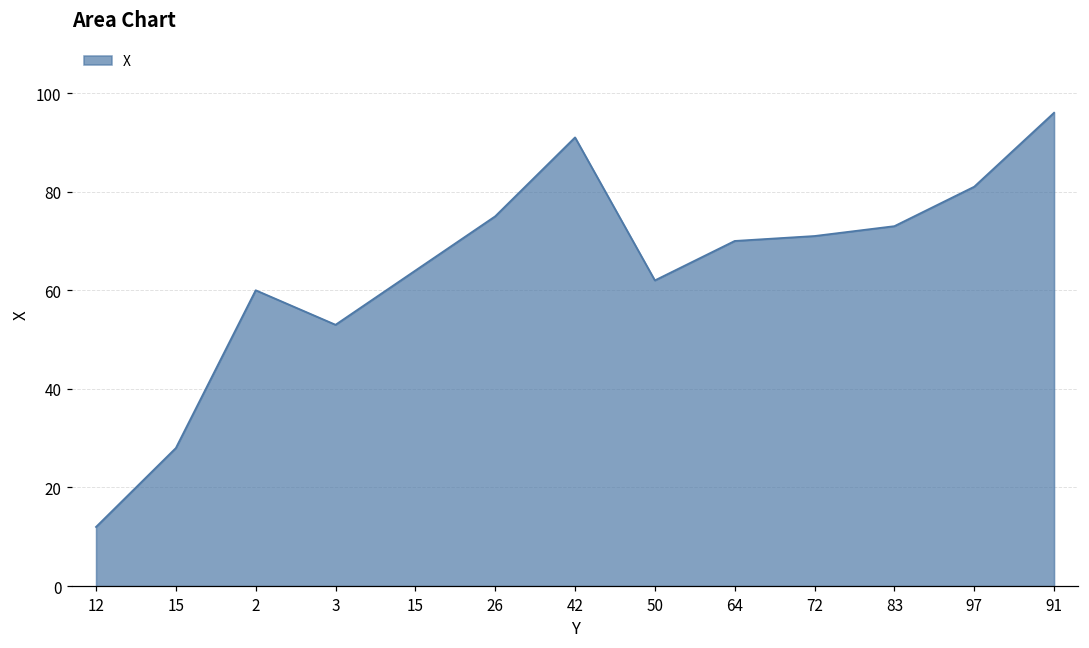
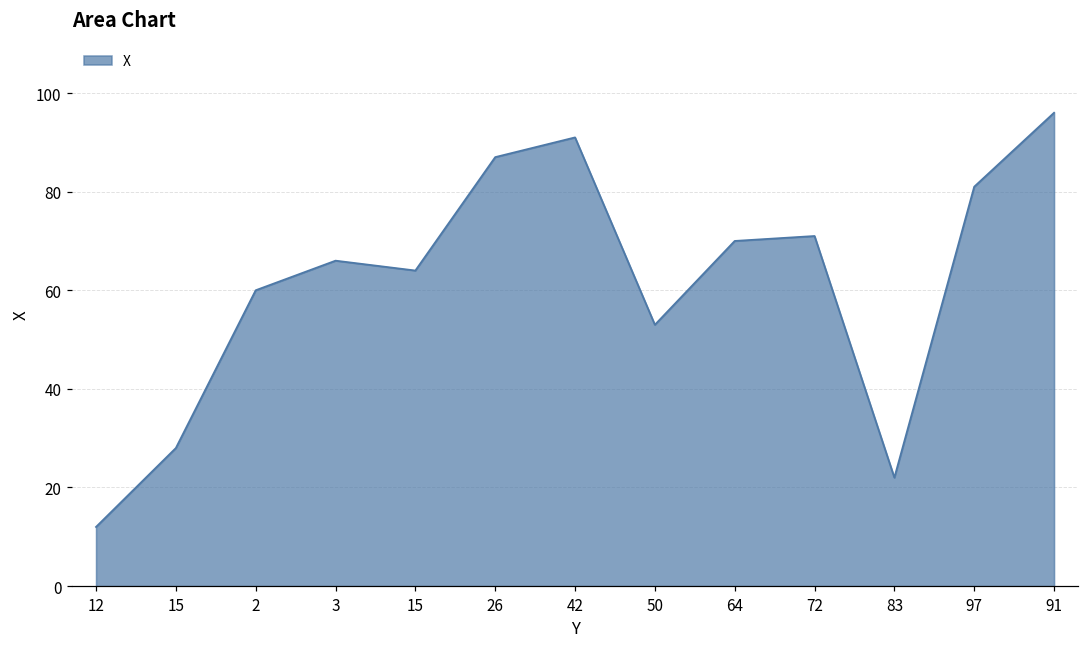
  {
    "12": 12,
    "2": 60,
-   "3": 53,
-   "26": 75,
+   "3": 66,
+   "26": 87,
    "42": 91,
-   "50": 62,
+   "50": 53,
    "64": 70,
    "72": 71,
-   "83": 73,
+   "83": 22,
    "97": 81,
    "91": 96
  }
